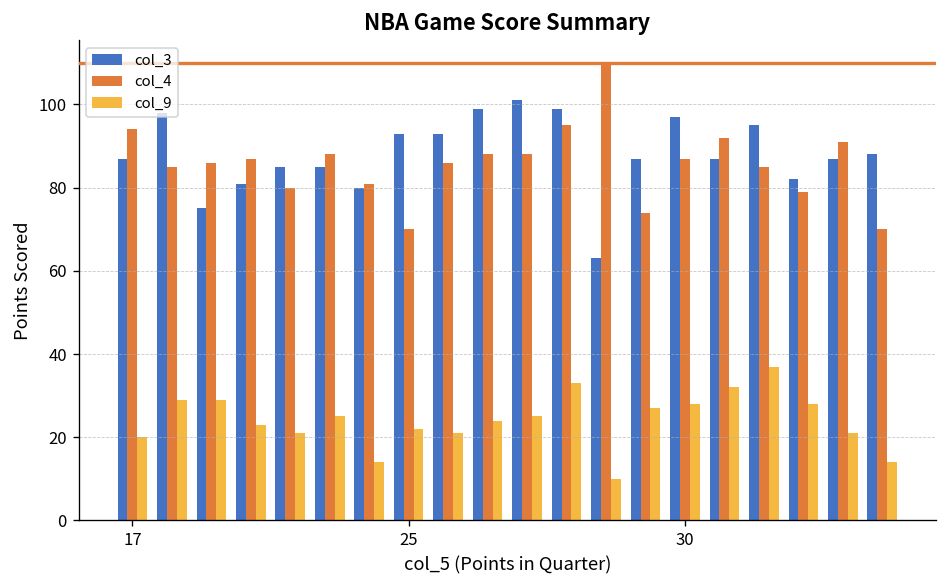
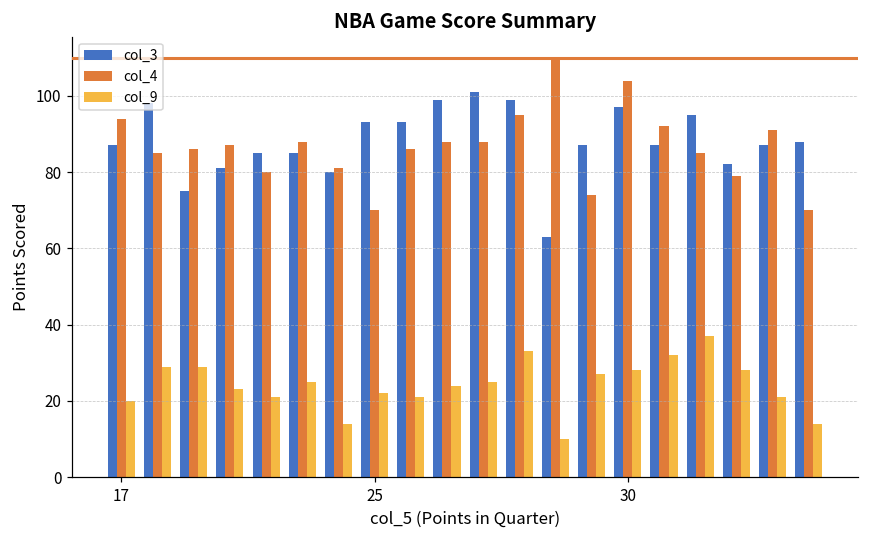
  {
    "col_4": {
      "17": 94,
      "25": 70,
-     "30": 87
+     "30": 104
    }
  }
